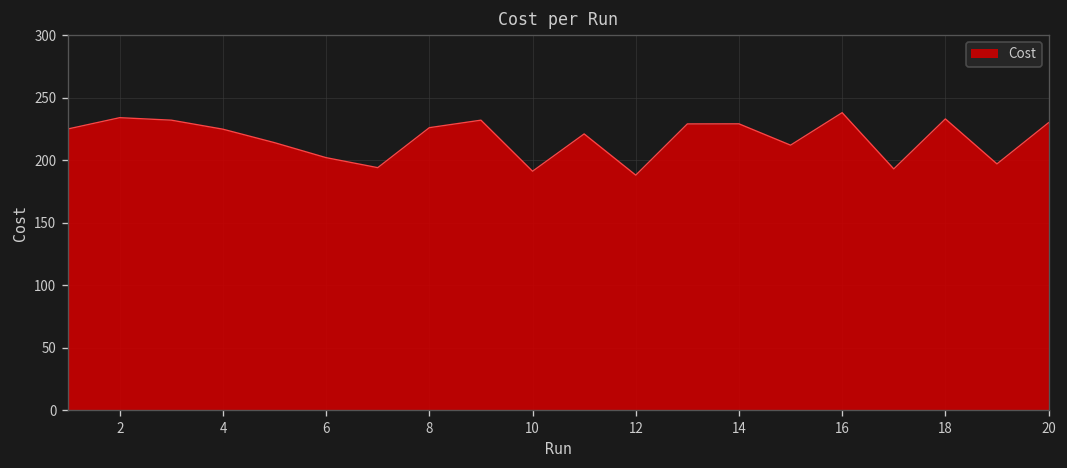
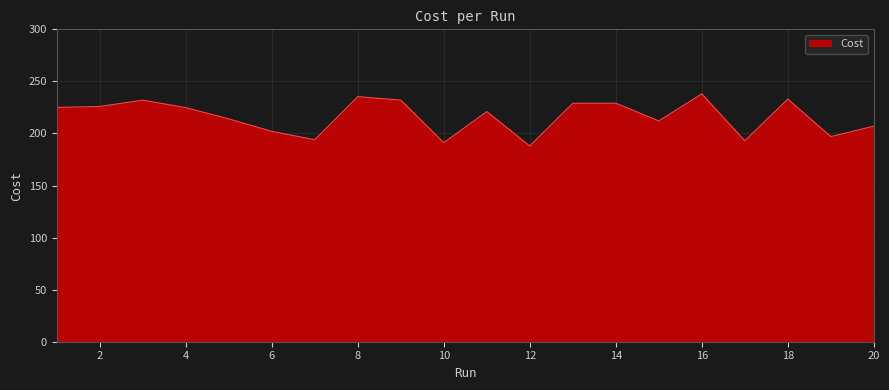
  {
-   "2": 234,
+   "2": 226,
    "4": 225,
    "6": 202,
-   "8": 226,
+   "8": 235,
    "10": 191,
    "12": 188,
    "14": 229,
    "16": 238,
    "18": 233,
-   "20": 230
+   "20": 207
  }
